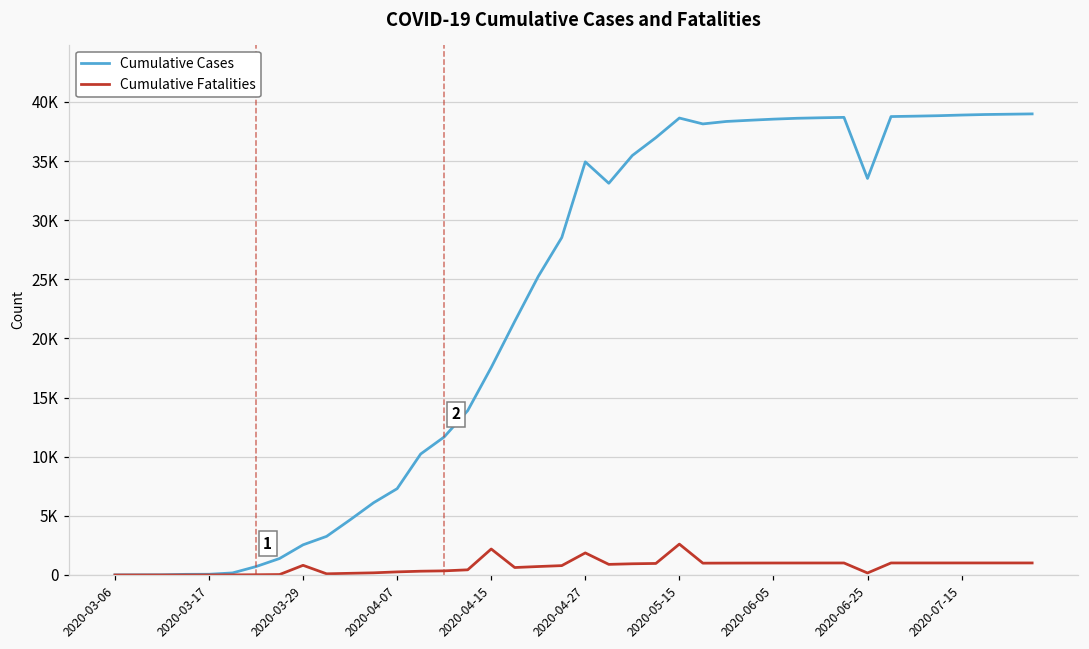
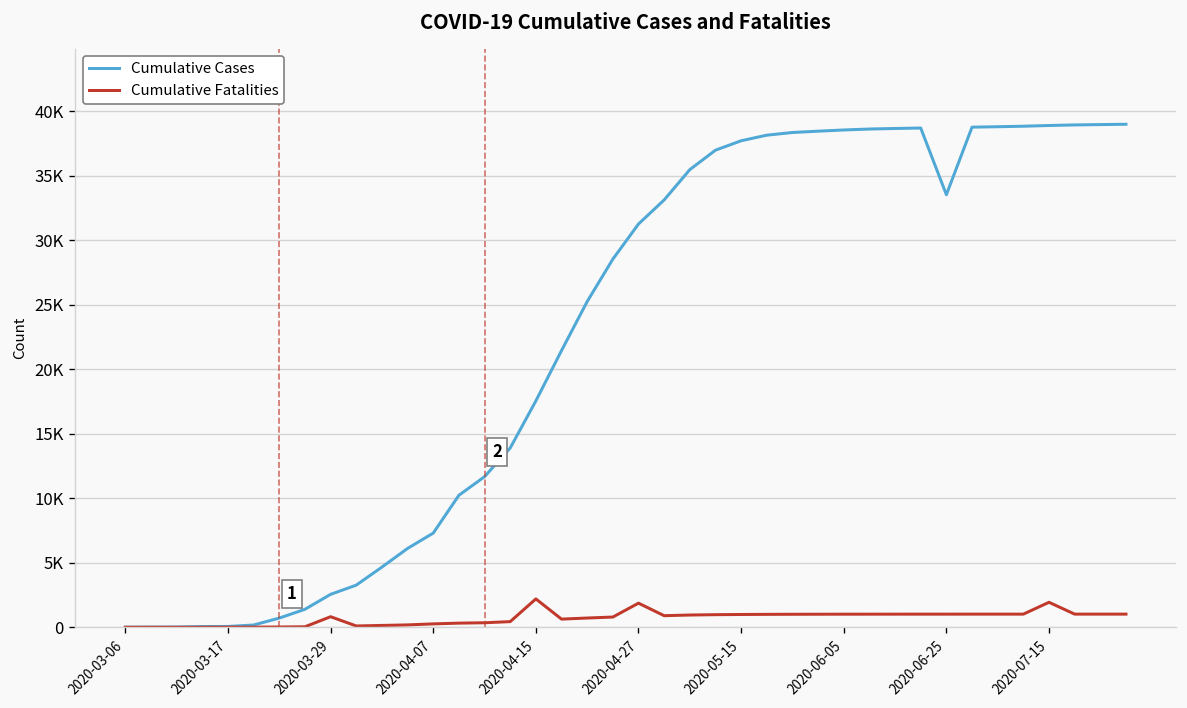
  {
    "Cumulative Cases": {
      "2020-03-29": 2600,
      "2020-04-07": 7300,
      "2020-04-15": 17500,
-     "2020-04-27": 34900,
-     "2020-05-15": 38600,
+     "2020-04-27": 31300,
+     "2020-05-15": 37700,
      "2020-06-05": 38500,
      "2020-06-25": 33500,
      "2020-07-15": 38900
    },
    "Cumulative Fatalities": {
      "2020-03-29": 800,
      "2020-04-07": 300,
      "2020-04-15": 2200,
      "2020-04-27": 1900,
-     "2020-05-15": 2600,
+     "2020-05-15": 1000,
      "2020-06-05": 1000,
-     "2020-06-25": 200,
-     "2020-07-15": 1000
+     "2020-06-25": 1000,
+     "2020-07-15": 1900
    }
  }
